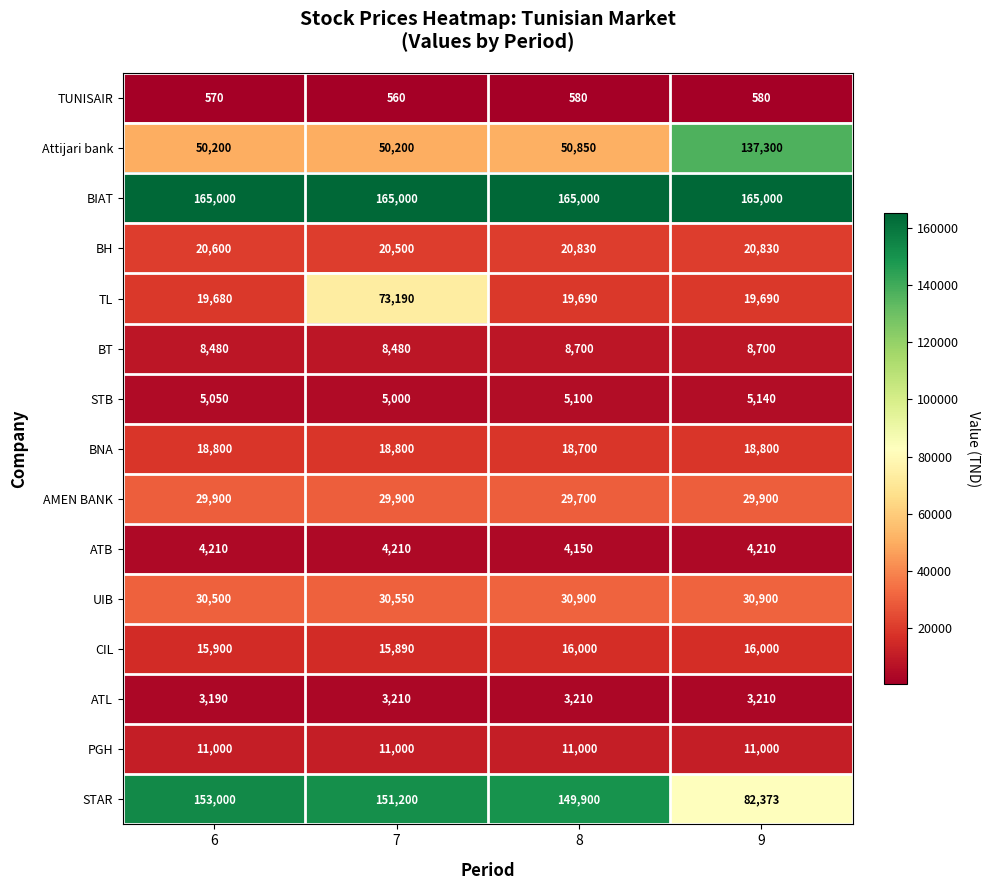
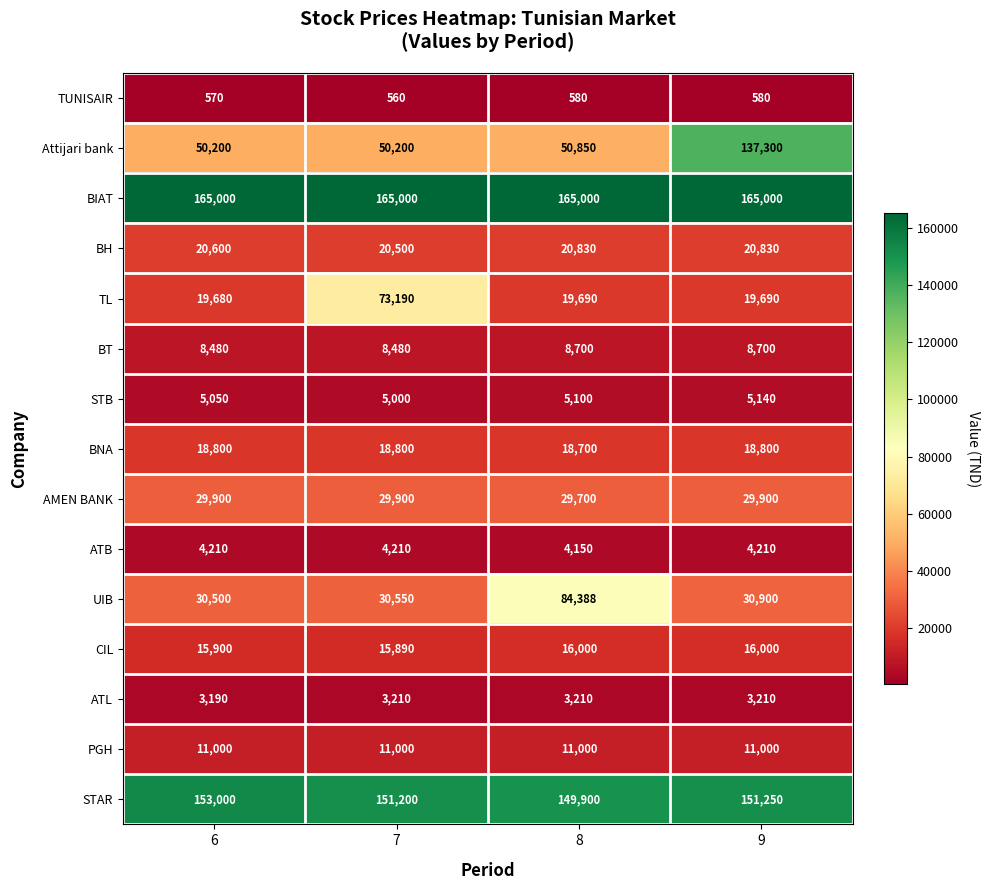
  {
    "TUNISAIR": {
      "6": "570",
      "7": "560",
      "8": "580",
      "9": "580"
    },
    "Attijari bank": {
      "6": "50,200",
      "7": "50,200",
      "8": "50,850",
      "9": "137,300"
    },
    "BIAT": {
      "6": "165,000",
      "7": "165,000",
      "8": "165,000",
      "9": "165,000"
    },
    "BH": {
      "6": "20,600",
      "7": "20,500",
      "8": "20,830",
      "9": "20,830"
    },
    "TL": {
      "6": "19,680",
      "7": "73,190",
      "8": "19,690",
      "9": "19,690"
    },
    "BT": {
      "6": "8,480",
      "7": "8,480",
      "8": "8,700",
      "9": "8,700"
    },
    "STB": {
      "6": "5,050",
      "7": "5,000",
      "8": "5,100",
      "9": "5,140"
    },
    "BNA": {
      "6": "18,800",
      "7": "18,800",
      "8": "18,700",
      "9": "18,800"
    },
    "AMEN BANK": {
      "6": "29,900",
      "7": "29,900",
      "8": "29,700",
      "9": "29,900"
    },
    "ATB": {
      "6": "4,210",
      "7": "4,210",
      "8": "4,150",
      "9": "4,210"
    },
    "UIB": {
      "6": "30,500",
      "7": "30,550",
-     "8": "30,900",
+     "8": "84,388",
      "9": "30,900"
    },
    "CIL": {
      "6": "15,900",
      "7": "15,890",
      "8": "16,000",
      "9": "16,000"
    },
    "ATL": {
      "6": "3,190",
      "7": "3,210",
      "8": "3,210",
      "9": "3,210"
    },
    "PGH": {
      "6": "11,000",
      "7": "11,000",
      "8": "11,000",
      "9": "11,000"
    },
    "STAR": {
      "6": "153,000",
      "7": "151,200",
      "8": "149,900",
-     "9": "82,373"
+     "9": "151,250"
    }
  }
